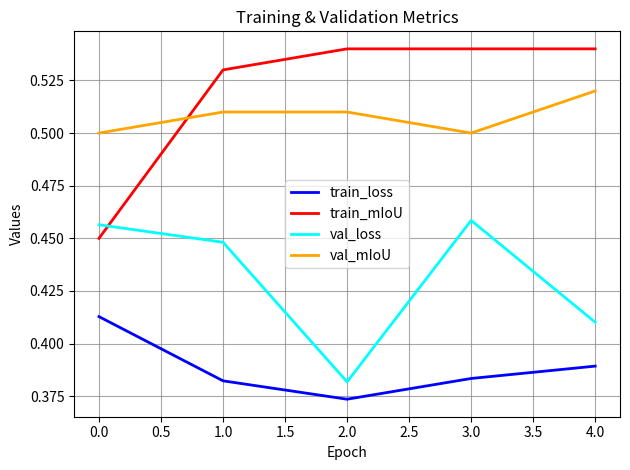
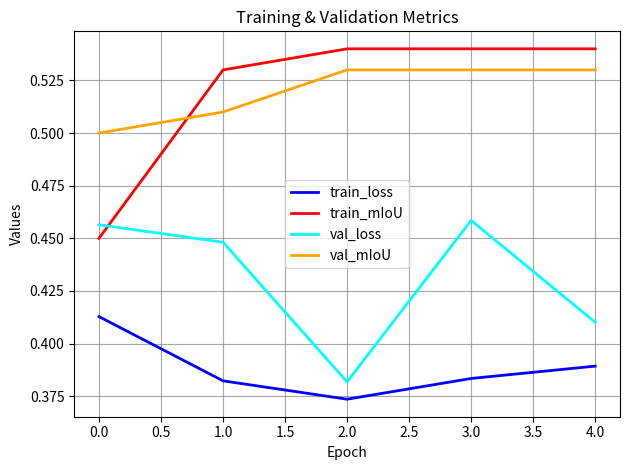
  {
    "train_loss": {
      "0.0": 0.413,
      "1.0": 0.382,
      "2.0": 0.374,
      "3.0": 0.383,
      "4.0": 0.39
    },
    "train_mIoU": {
      "0.0": 0.45,
      "1.0": 0.53,
      "2.0": 0.54,
      "3.0": 0.54,
      "4.0": 0.54
    },
    "val_loss": {
      "0.0": 0.456,
      "1.0": 0.448,
      "2.0": 0.382,
      "3.0": 0.459,
      "4.0": 0.41
    },
    "val_mIoU": {
      "0.0": 0.50,
      "1.0": 0.51,
-     "2.0": 0.51,
-     "3.0": 0.50,
-     "4.0": 0.52
+     "2.0": 0.53,
+     "3.0": 0.53,
+     "4.0": 0.53
    }
  }
